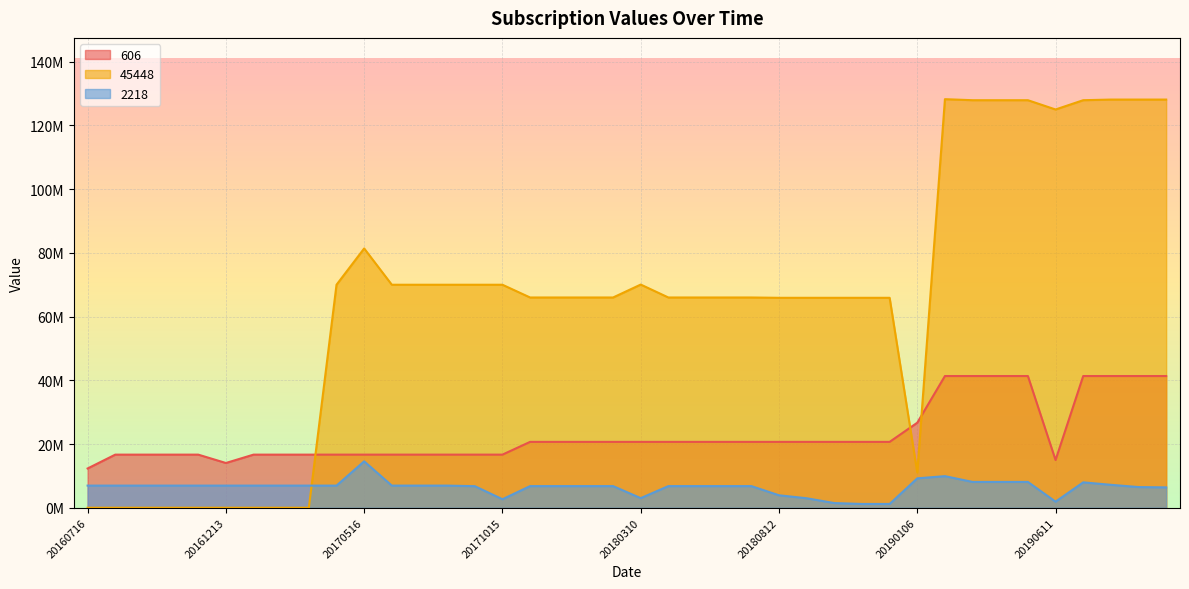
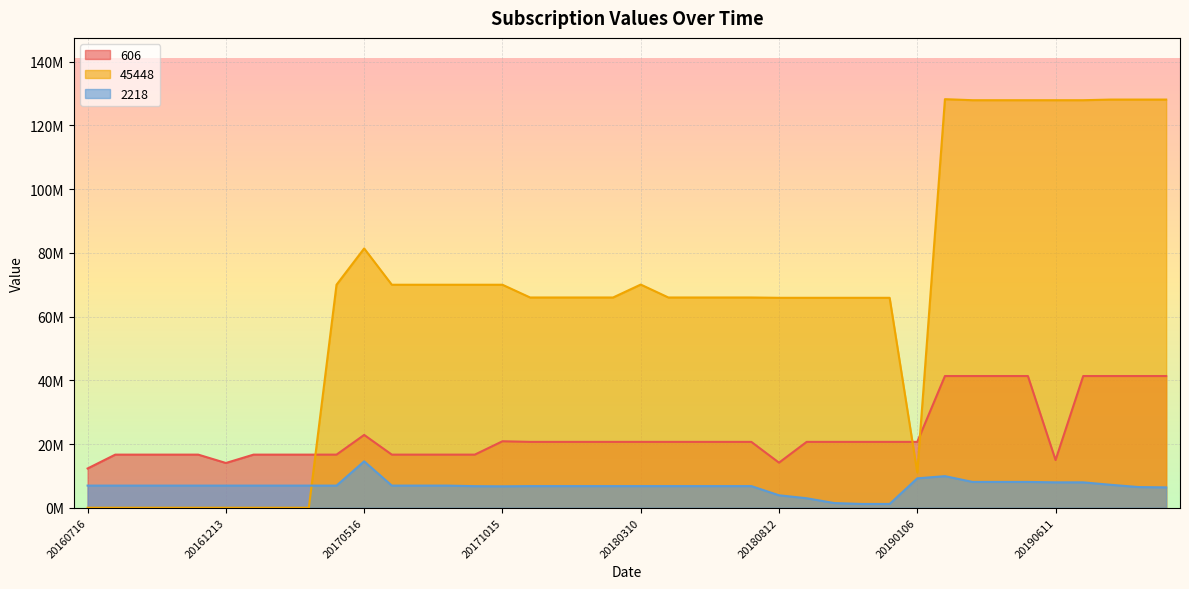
  {
    "606": {
      "20160716": 12000000,
      "20161213": 14000000,
-     "20170516": 17000000,
-     "20171015": 17000000,
+     "20170516": 23000000,
+     "20171015": 21000000,
      "20180310": 21000000,
-     "20180812": 21000000,
-     "20190106": 27000000,
+     "20180812": 14000000,
+     "20190106": 21000000,
      "20190611": 15000000
    },
    "45448": {
      "20160716": 0,
      "20161213": 0,
      "20170516": 81000000,
      "20171015": 70000000,
      "20180310": 70000000,
      "20180812": 66000000,
      "20190106": 11000000,
-     "20190611": 125000000
+     "20190611": 128000000
    },
    "2218": {
      "20160716": 7000000,
      "20161213": 7000000,
      "20170516": 15000000,
-     "20171015": 3000000,
-     "20180310": 3000000,
+     "20171015": 7000000,
+     "20180310": 7000000,
      "20180812": 4000000,
      "20190106": 9000000,
-     "20190611": 2000000
+     "20190611": 8000000
    }
  }
